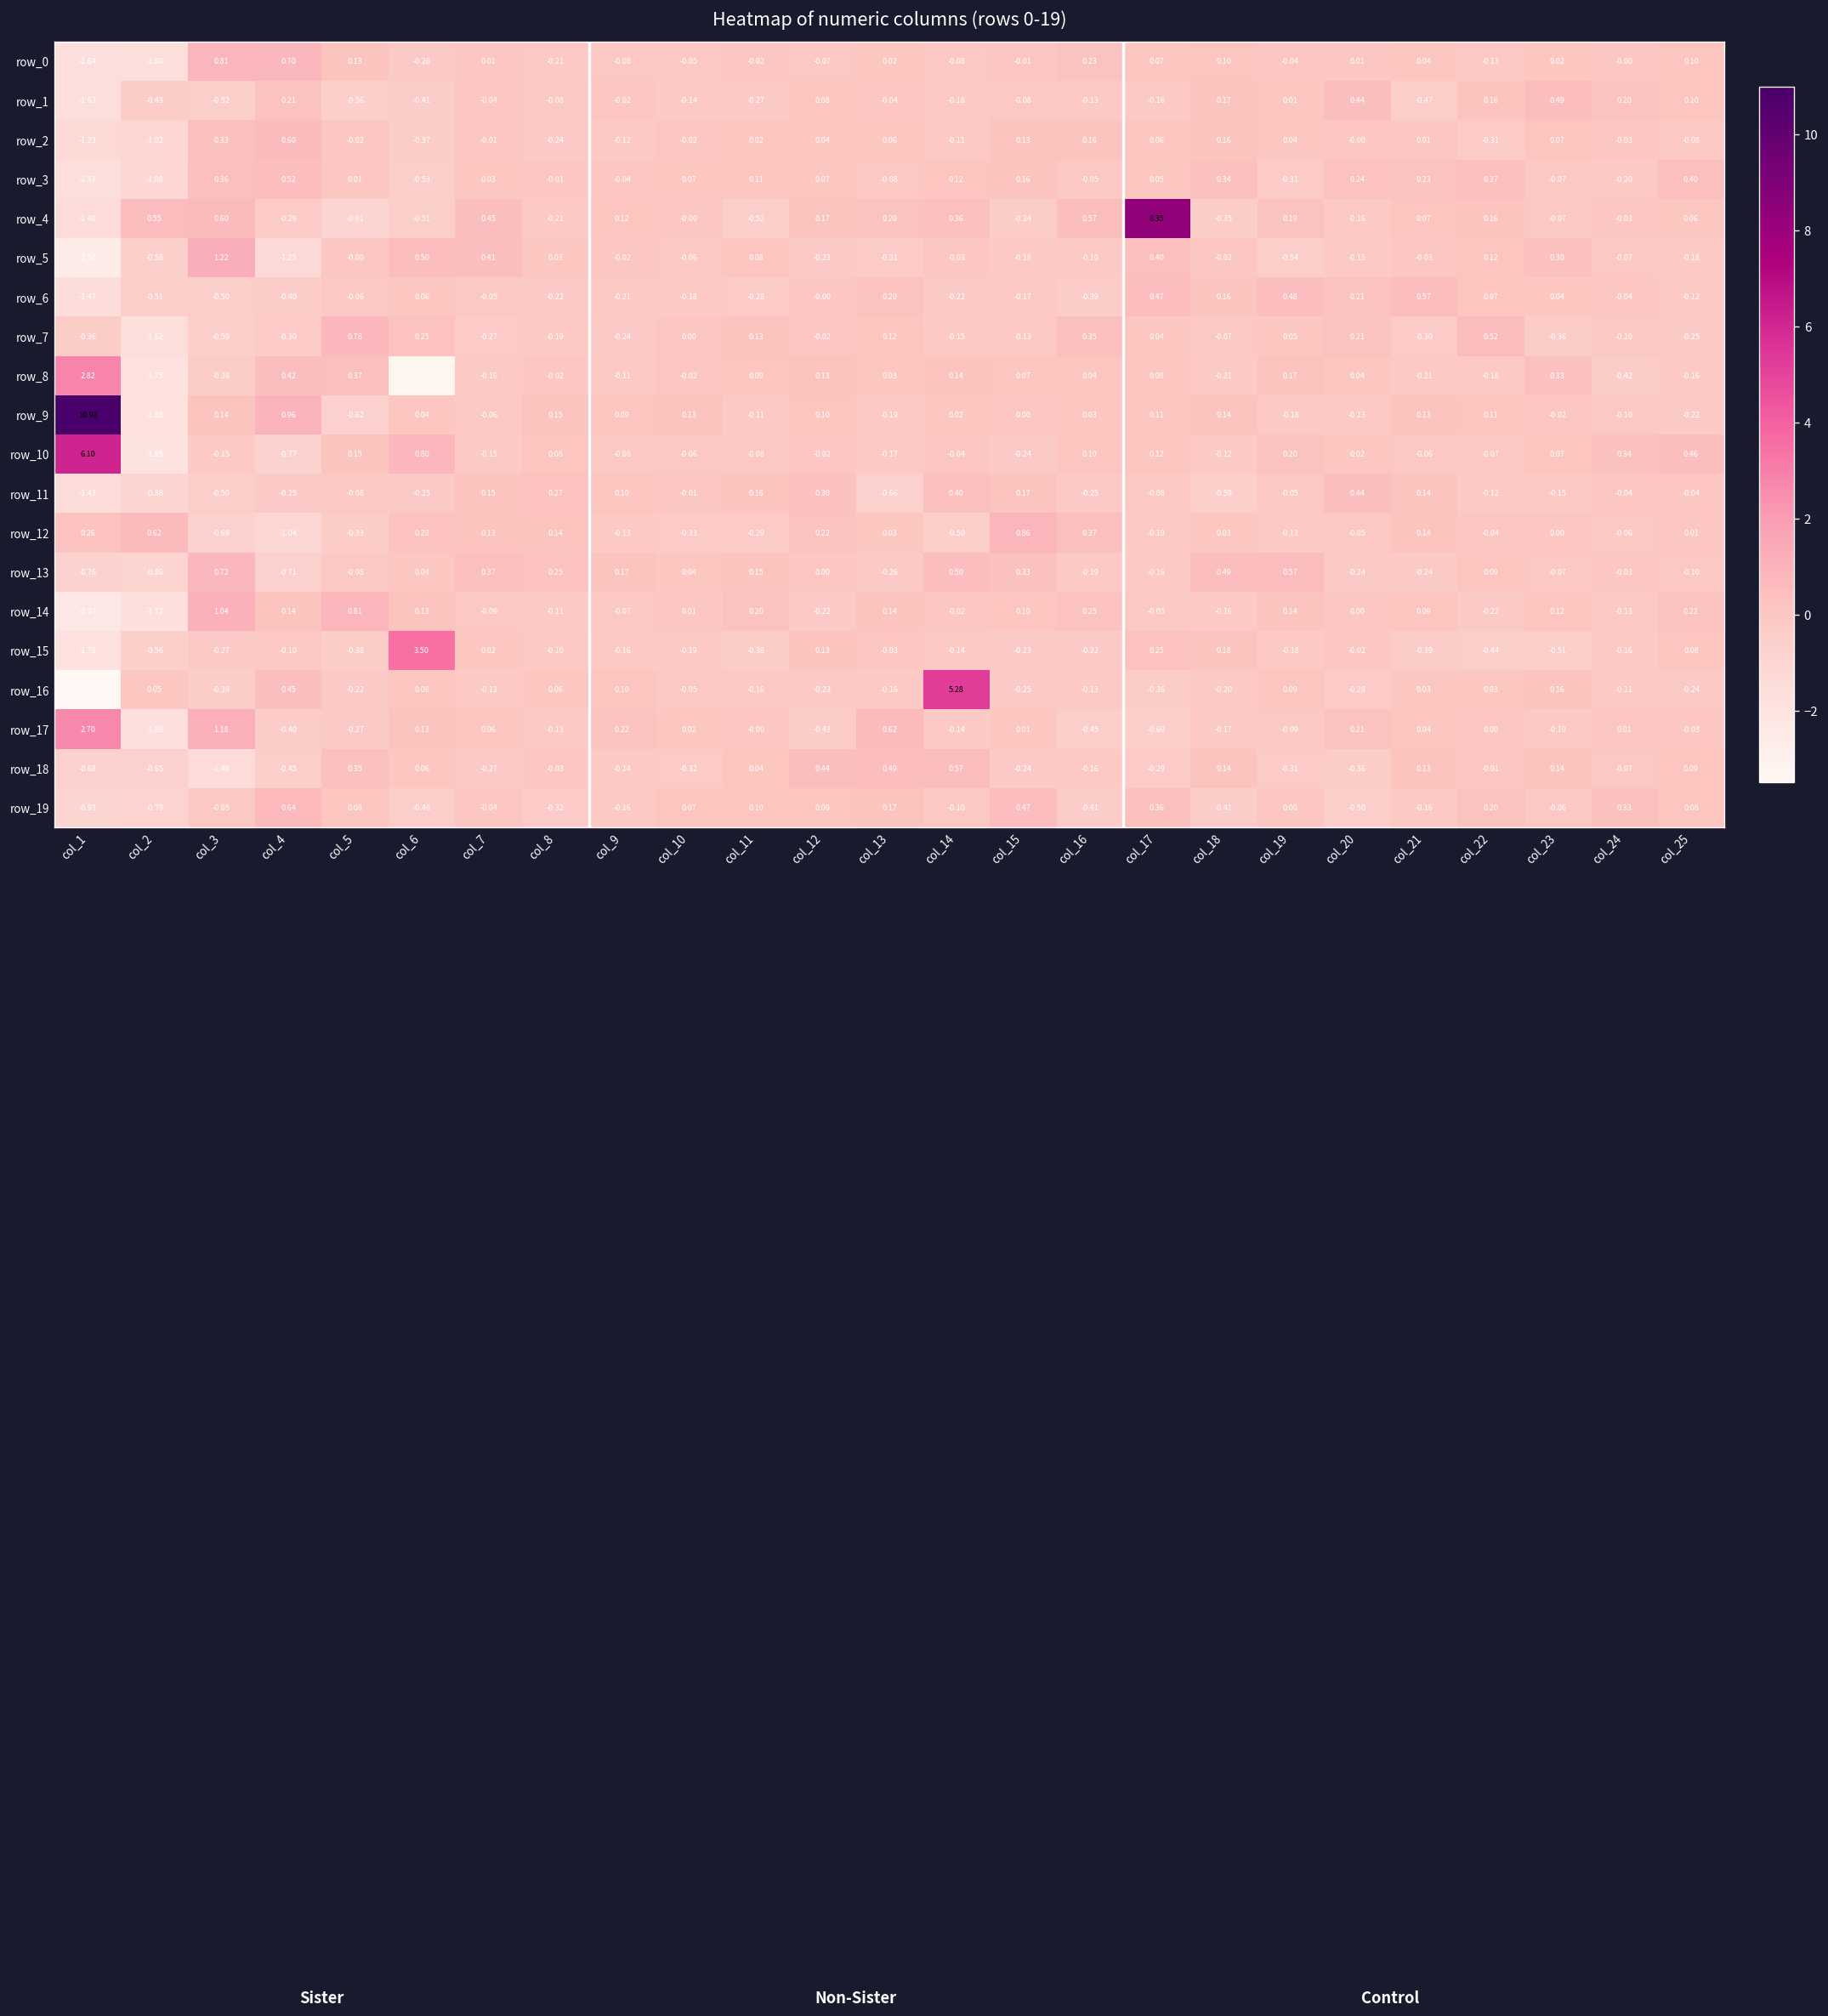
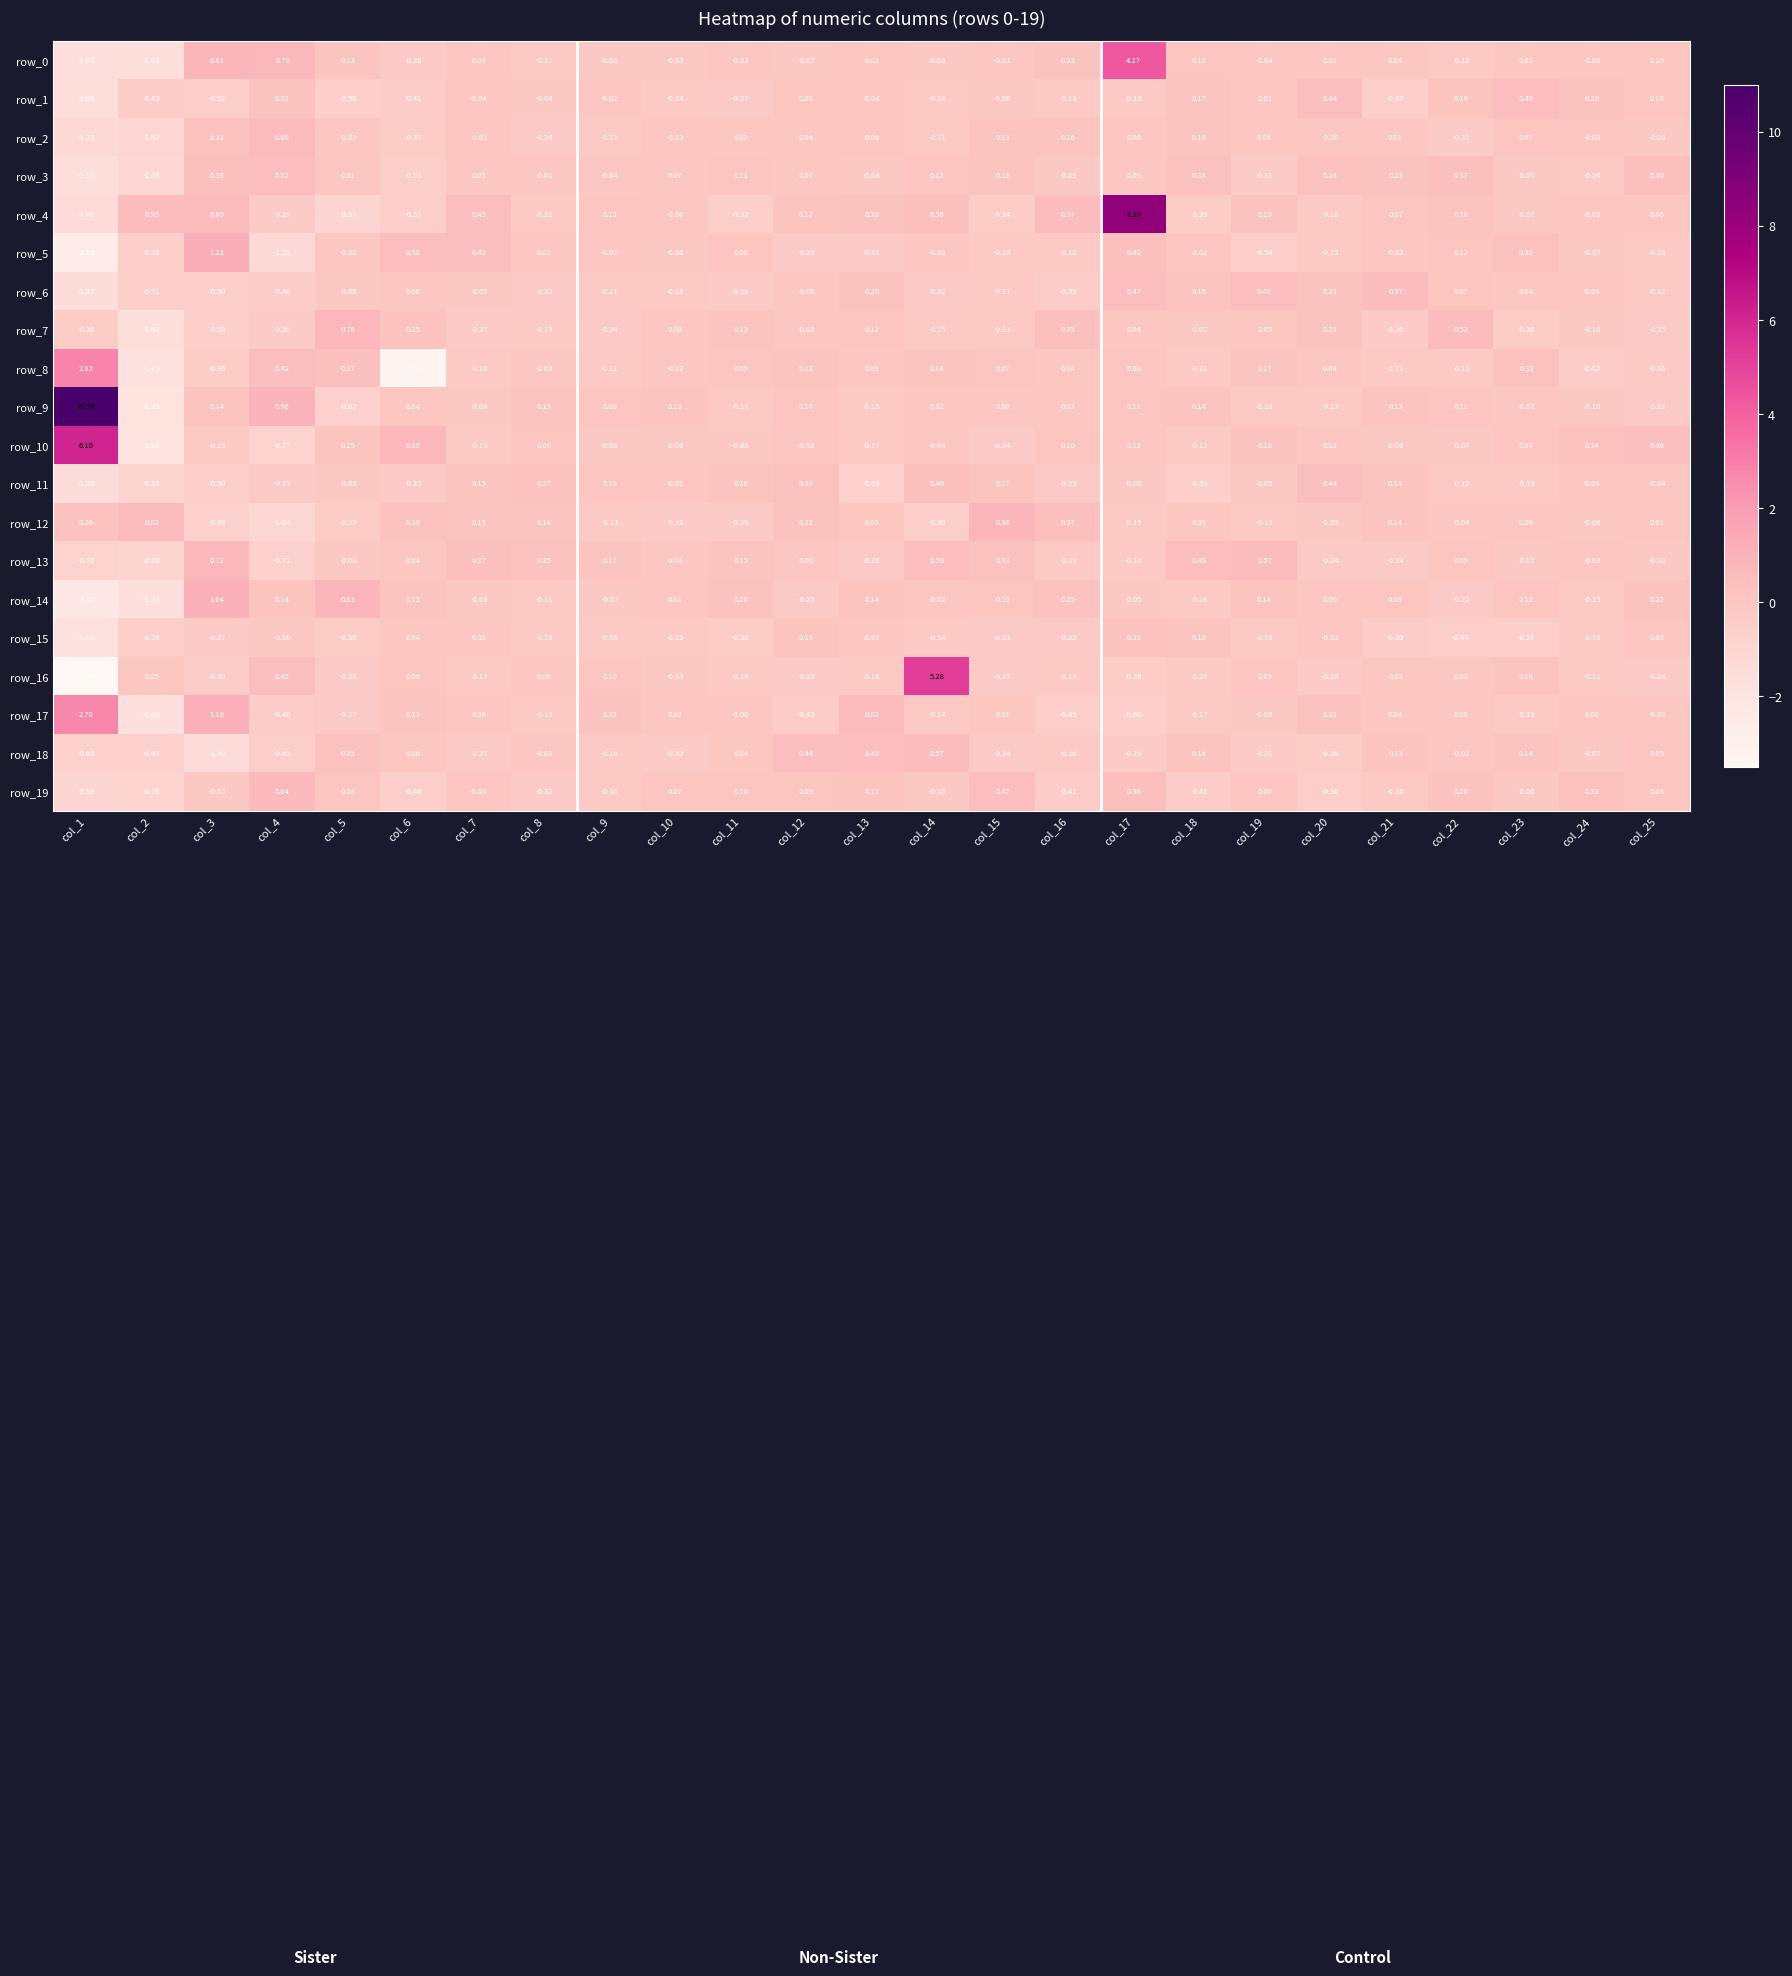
  {
    "row_0": {
      "col_3": 0.81,
      "col_4": 0.70,
      "col_5": 0.13,
      "col_6": -0.26,
      "col_7": 0.01,
      "col_8": -0.21,
      "col_9": -0.08,
      "col_10": -0.05,
      "col_11": -0.02,
      "col_12": -0.07,
      "col_13": 0.02,
      "col_14": -0.08,
      "col_15": -0.01,
      "col_16": 0.23,
-     "col_17": 0.07,
+     "col_17": 4.27,
      "col_18": 0.10,
      "col_19": -0.04,
      "col_20": 0.01,
      "col_21": 0.04,
      "col_22": -0.13,
      "col_23": 0.02,
      "col_24": -0.00,
      "col_25": 0.10
    },
    "row_15": {
      "col_2": -0.56,
      "col_3": -0.27,
      "col_4": -0.10,
      "col_5": -0.38,
-     "col_6": 3.50,
+     "col_6": 0.04,
      "col_7": 0.02,
      "col_8": -0.10,
      "col_9": -0.16,
      "col_10": -0.19,
      "col_11": -0.38,
      "col_12": 0.13,
      "col_13": -0.03,
      "col_14": -0.14,
      "col_15": -0.23,
      "col_16": -0.22,
      "col_17": 0.25,
      "col_18": 0.18,
      "col_19": -0.18,
      "col_20": -0.02,
      "col_21": -0.39,
      "col_22": -0.44,
      "col_23": -0.51,
      "col_24": -0.16,
      "col_25": 0.08
    }
  }
